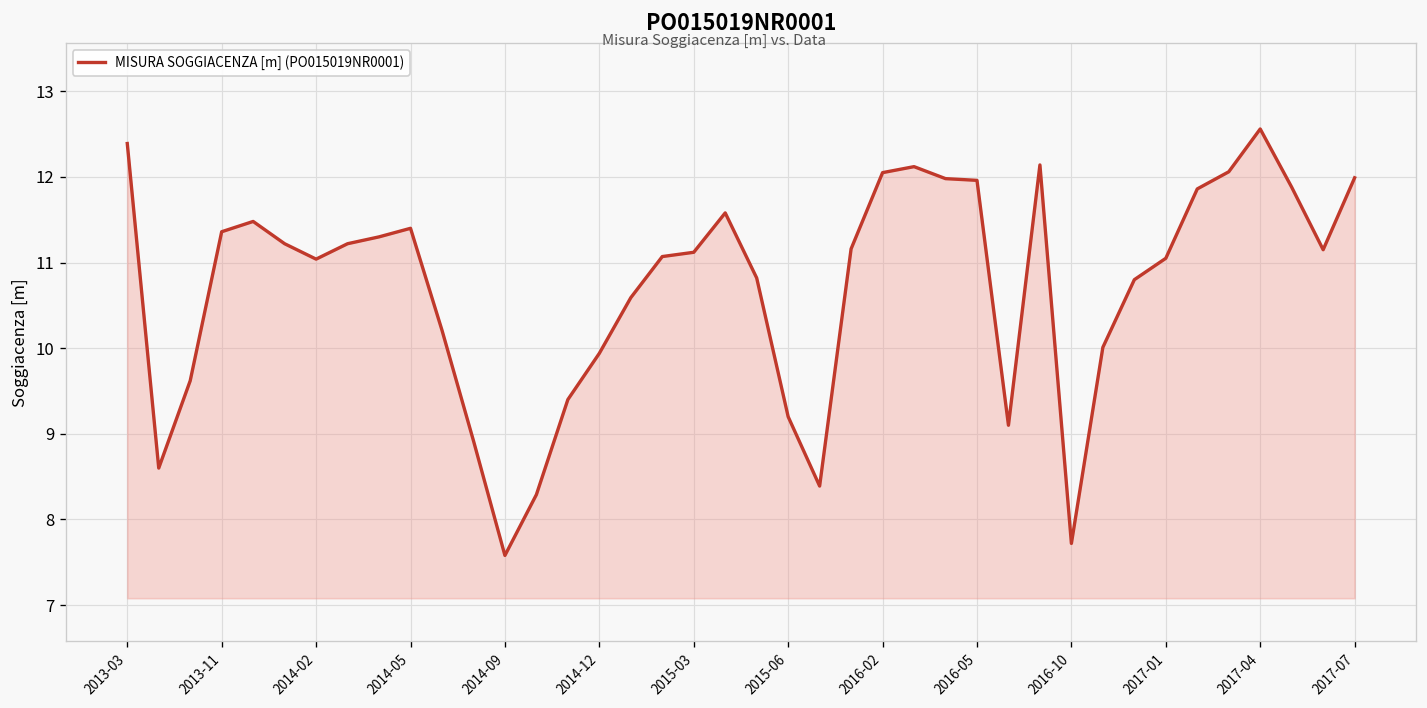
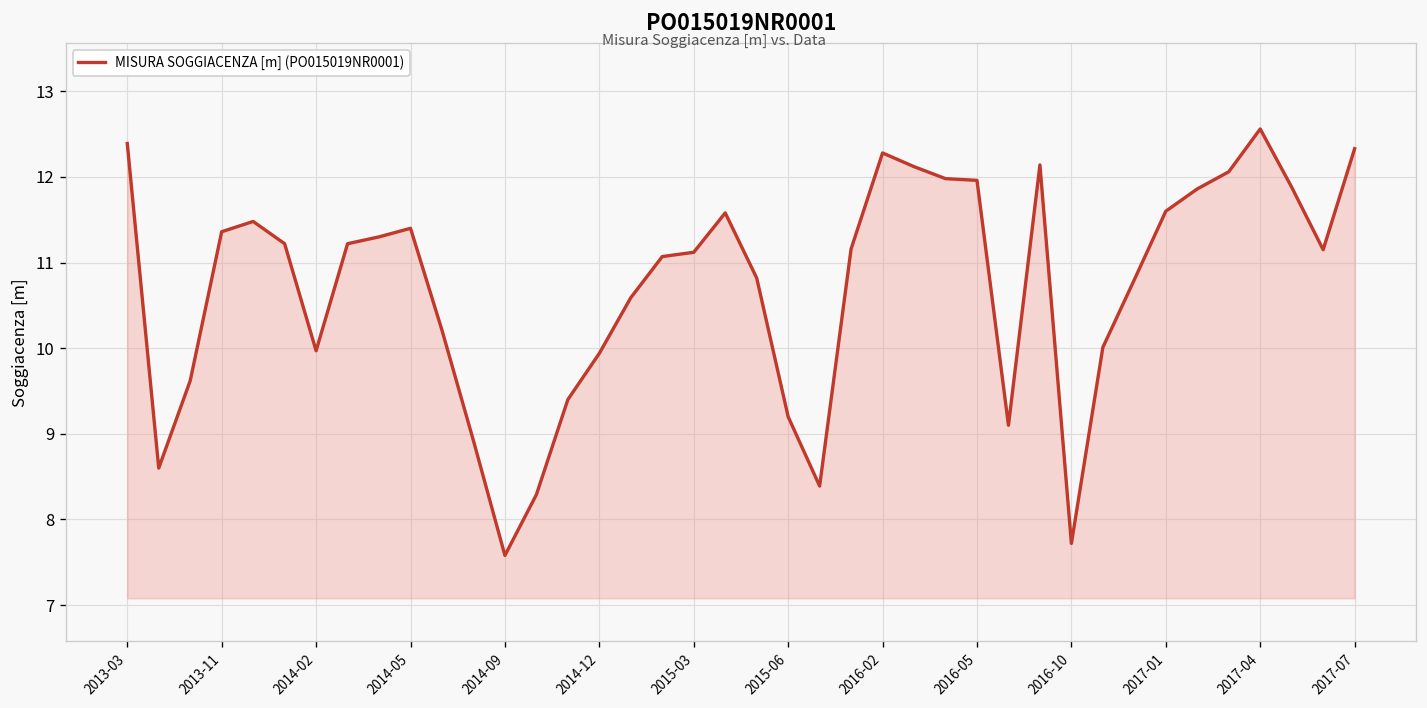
  {
    "2013-03": 12.4,
    "2013-11": 11.4,
-   "2014-02": 11.0,
+   "2014-02": 10.0,
    "2014-05": 11.4,
    "2014-09": 7.6,
    "2014-12": 9.9,
    "2015-03": 11.1,
    "2015-06": 9.2,
-   "2016-02": 12.1,
+   "2016-02": 12.3,
    "2016-05": 12.0,
    "2016-10": 7.7,
-   "2017-01": 11.1,
+   "2017-01": 11.6,
    "2017-04": 12.6,
-   "2017-07": 12.0
+   "2017-07": 12.3
  }
